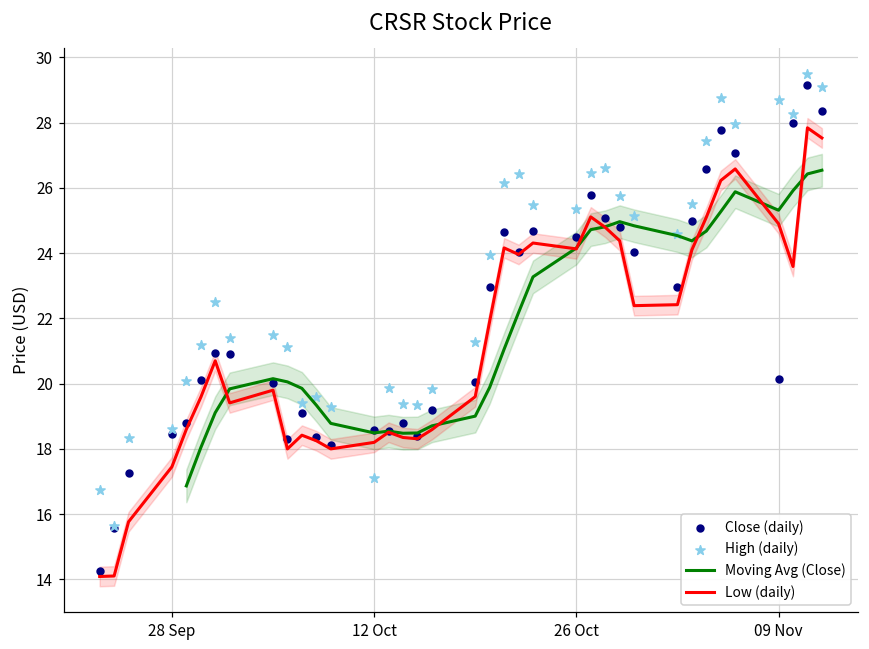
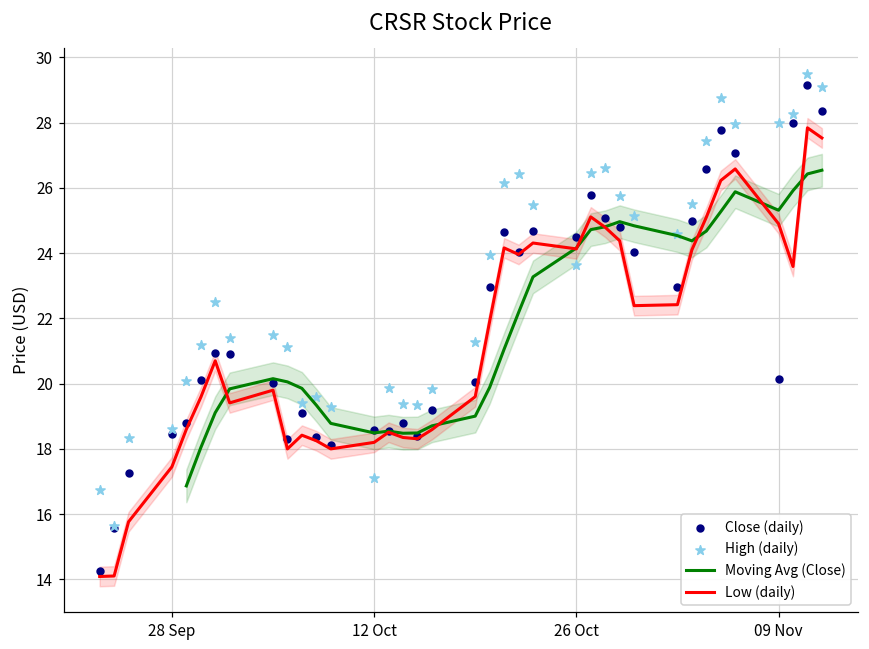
  {
    "High (daily)": {
-     "26 Oct": 25.4,
-     "09 Nov": 28.7
+     "26 Oct": 23.6,
+     "09 Nov": 28.0
    }
  }
